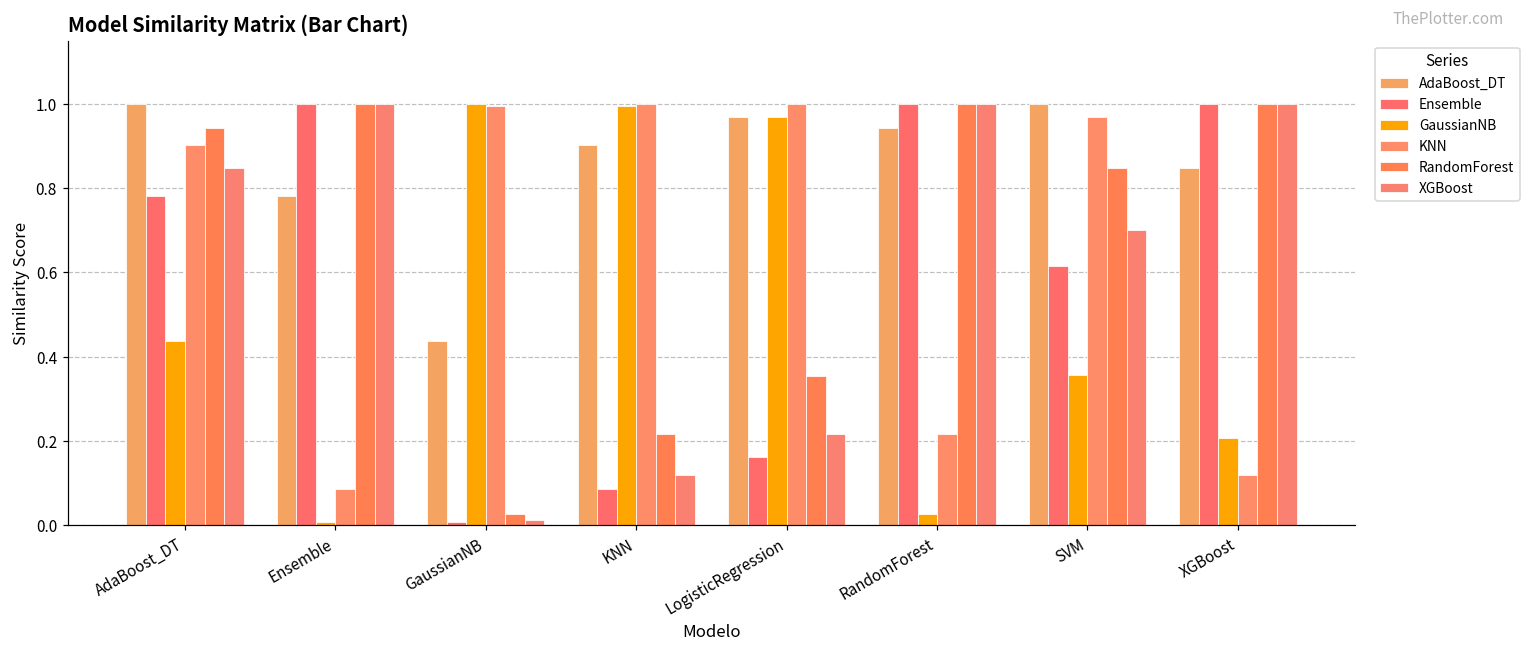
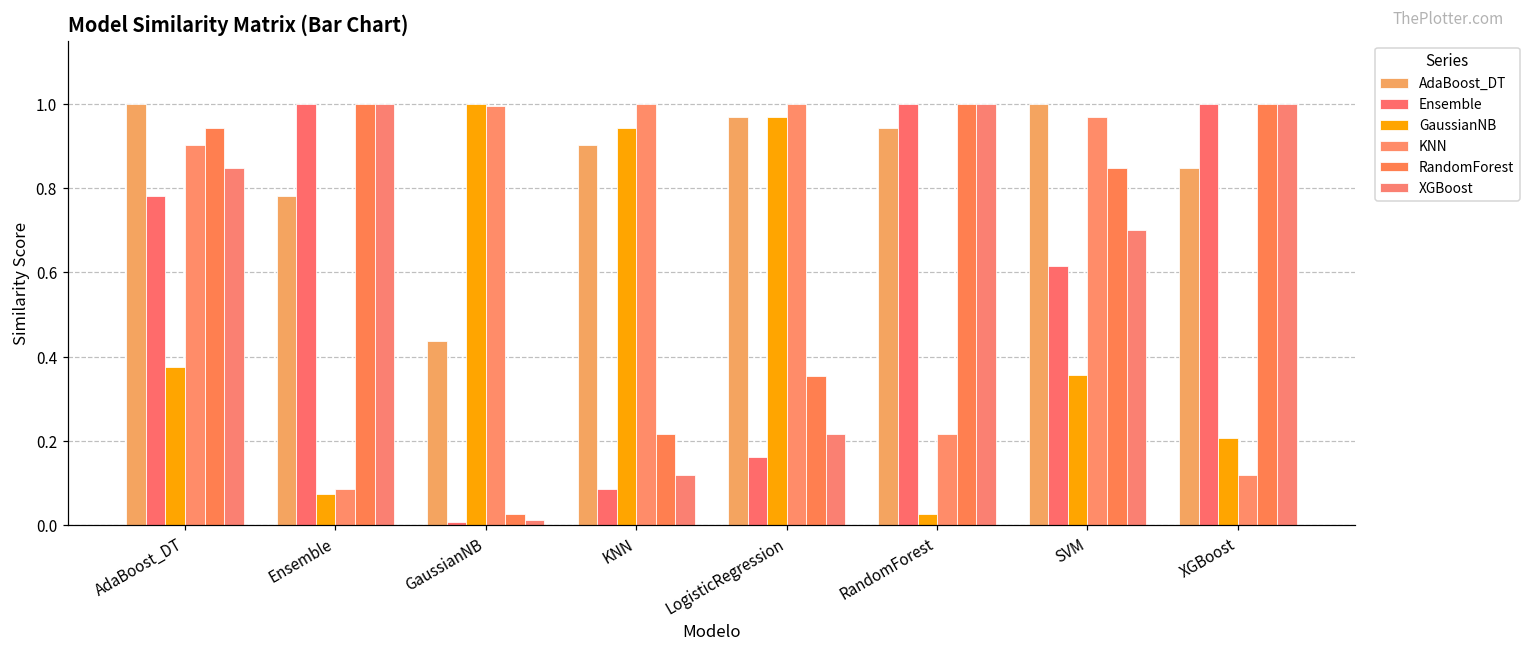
  {
    "GaussianNB": {
-     "AdaBoost_DT": 0.44,
-     "Ensemble": 0.01,
+     "AdaBoost_DT": 0.38,
+     "Ensemble": 0.08,
      "GaussianNB": 1.00,
-     "KNN": 0.99,
+     "KNN": 0.94,
      "LogisticRegression": 0.97,
      "RandomForest": 0.03,
      "SVM": 0.36,
      "XGBoost": 0.21
    }
  }
